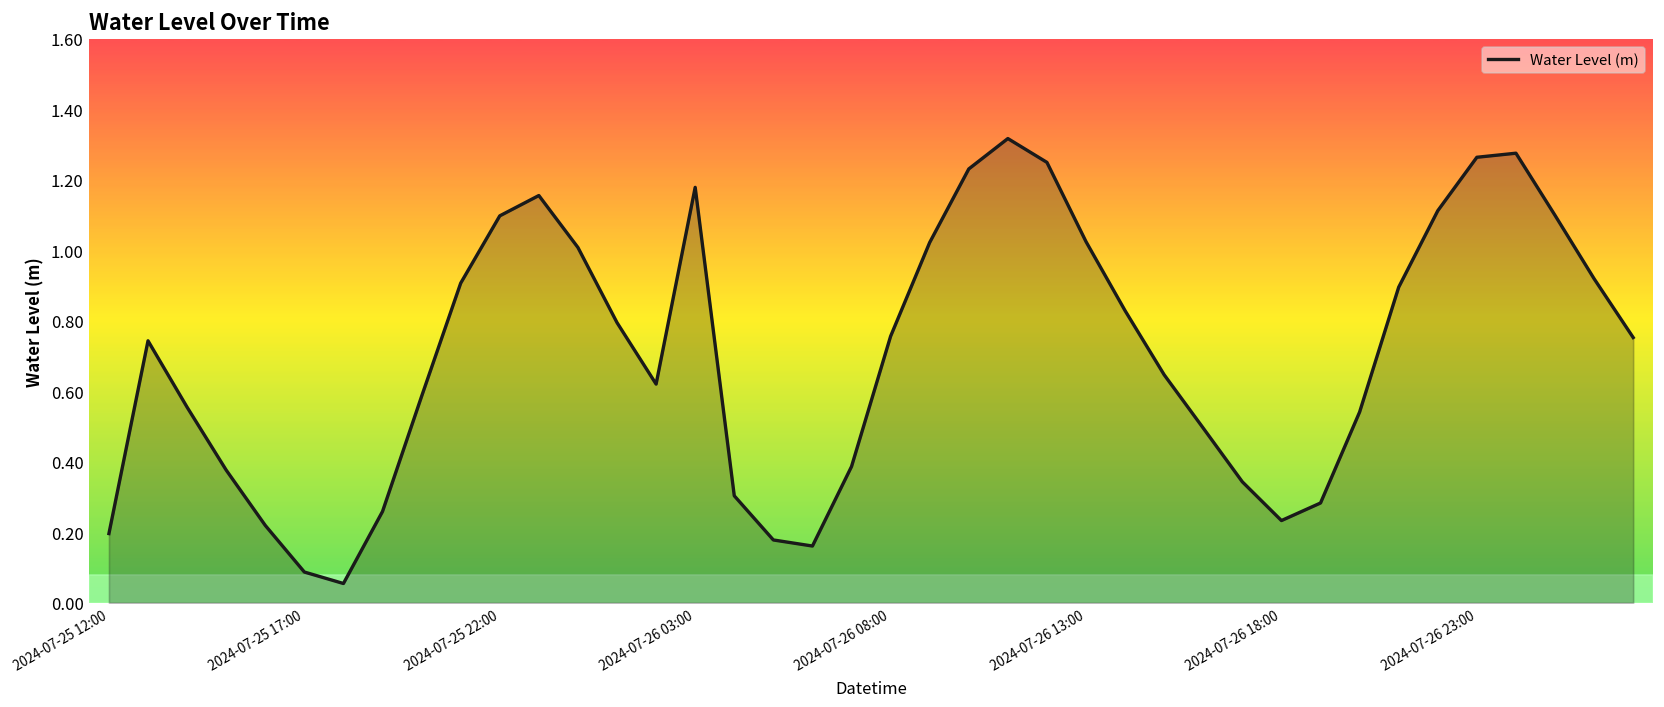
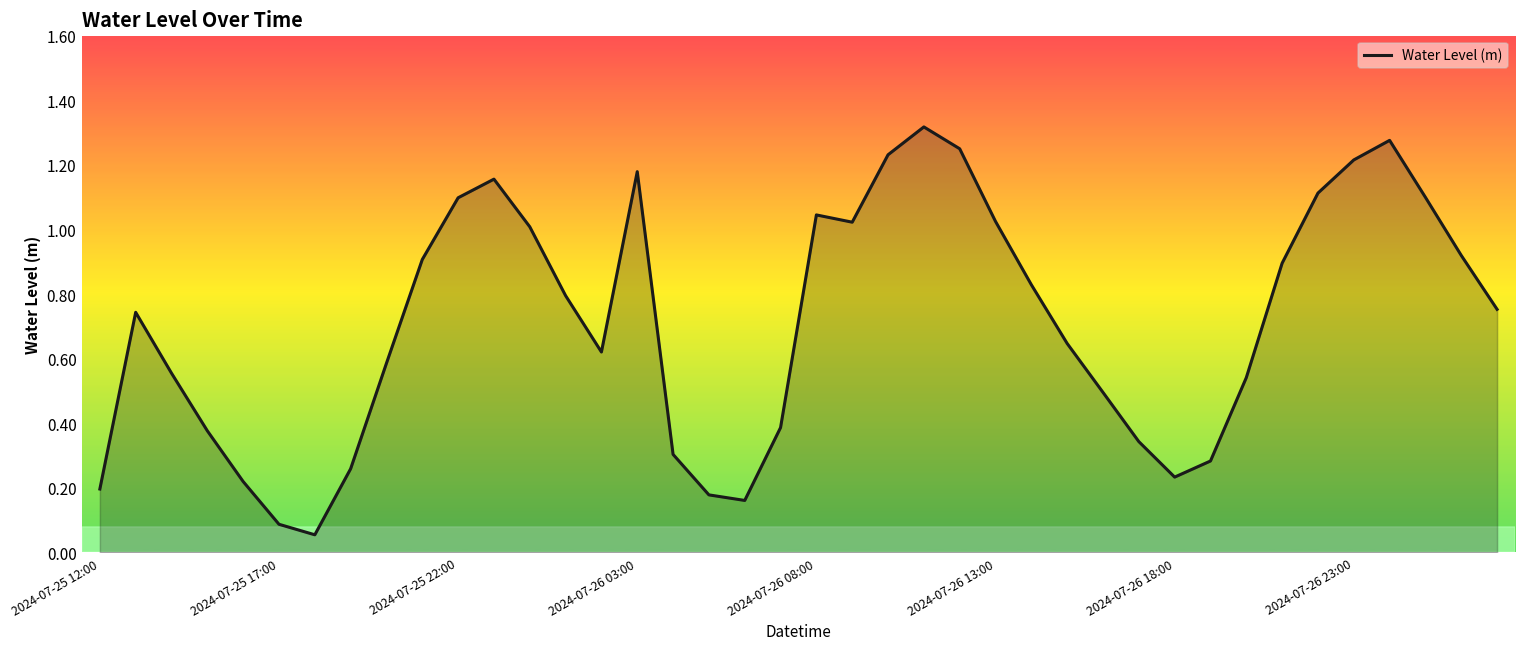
  {
    "2024-07-25 12:00": 0.20,
    "2024-07-25 17:00": 0.09,
    "2024-07-25 22:00": 1.10,
    "2024-07-26 03:00": 1.18,
-   "2024-07-26 08:00": 0.76,
+   "2024-07-26 08:00": 1.04,
    "2024-07-26 13:00": 1.02,
    "2024-07-26 18:00": 0.23,
-   "2024-07-26 23:00": 1.26
+   "2024-07-26 23:00": 1.22
  }
